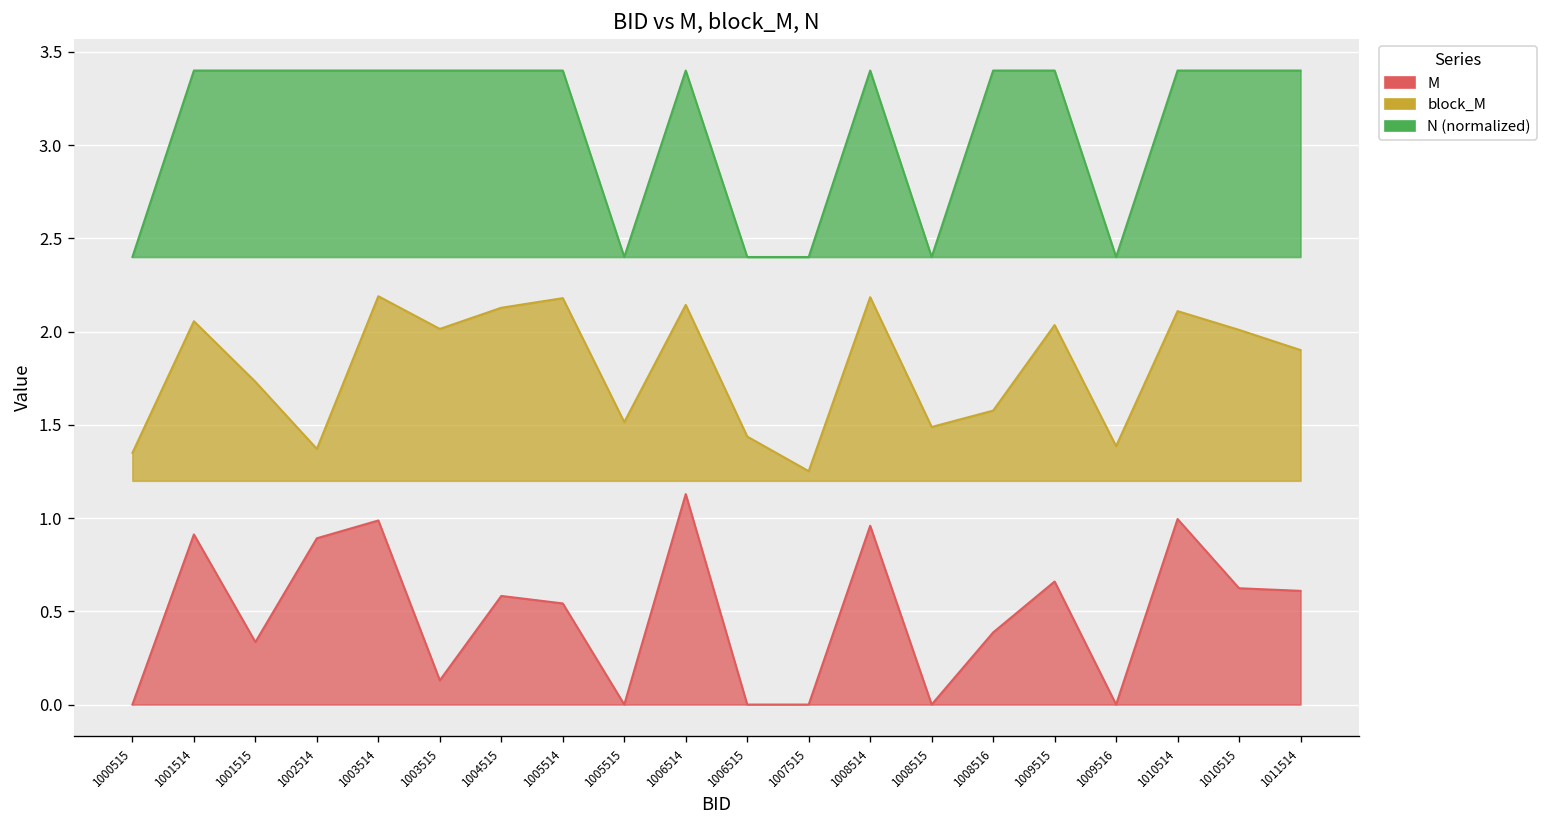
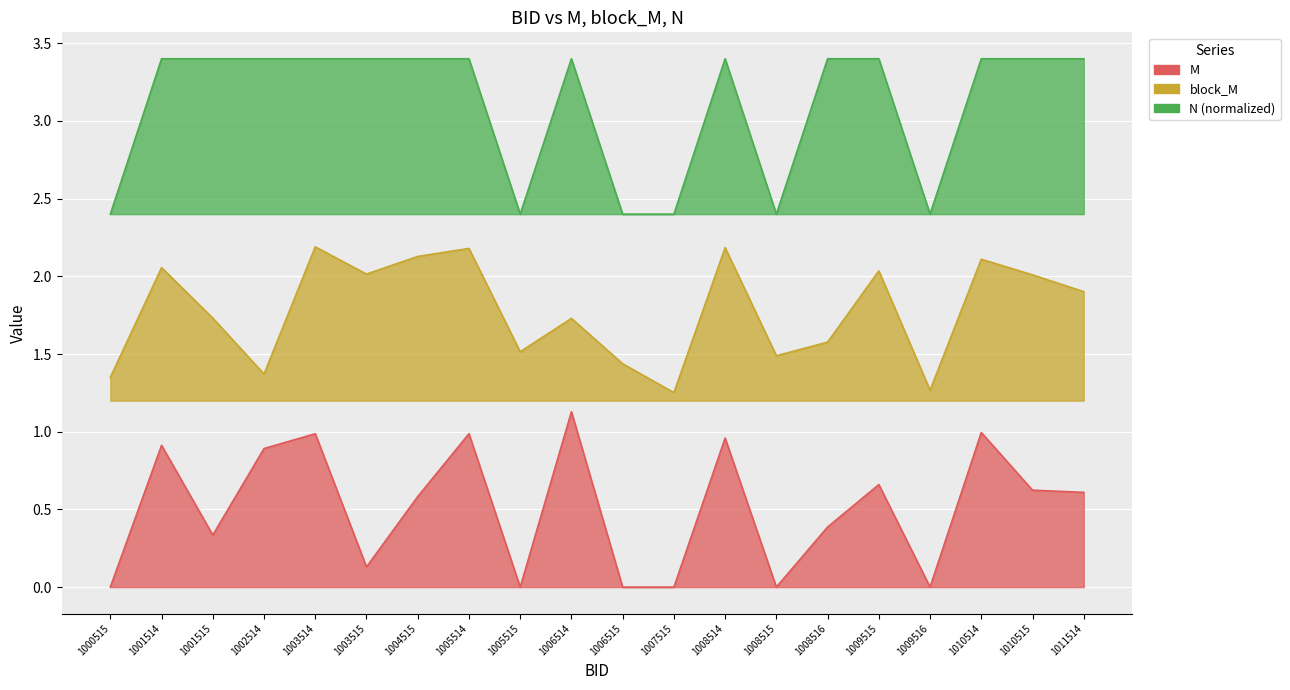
  {
    "M": {
      "1000515": 0.00,
      "1001514": 0.91,
      "1001515": 0.34,
      "1002514": 0.89,
      "1003514": 0.99,
      "1003515": 0.13,
      "1004515": 0.58,
-     "1005514": 0.54,
+     "1005514": 0.99,
      "1005515": 0.00,
      "1006514": 1.13,
      "1006515": 0.00,
      "1007515": 0.00,
      "1008514": 0.96,
      "1008515": 0.00,
      "1008516": 0.39,
      "1009515": 0.66,
      "1009516": 0.00,
      "1010514": 0.99,
      "1010515": 0.62,
      "1011514": 0.61
    },
    "block_M": {
      "1000515": 1.35,
      "1001514": 2.06,
      "1001515": 1.73,
      "1002514": 1.37,
      "1003514": 2.19,
      "1003515": 2.01,
      "1004515": 2.13,
      "1005514": 2.18,
      "1005515": 1.51,
-     "1006514": 2.14,
+     "1006514": 1.73,
      "1006515": 1.44,
      "1007515": 1.25,
      "1008514": 2.18,
      "1008515": 1.49,
      "1008516": 1.58,
      "1009515": 2.04,
-     "1009516": 1.39,
+     "1009516": 1.27,
      "1010514": 2.11,
      "1010515": 2.01,
      "1011514": 1.90
    },
    "N (normalized)": {
      "1001514": 3.40,
      "1001515": 3.40,
      "1002514": 3.40,
      "1003514": 3.40,
      "1003515": 3.40,
      "1004515": 3.40,
      "1005514": 3.40,
      "1006514": 3.40,
      "1008514": 3.40,
      "1008516": 3.40,
      "1009515": 3.40,
      "1010514": 3.40,
      "1010515": 3.40,
      "1011514": 3.40
    }
  }
